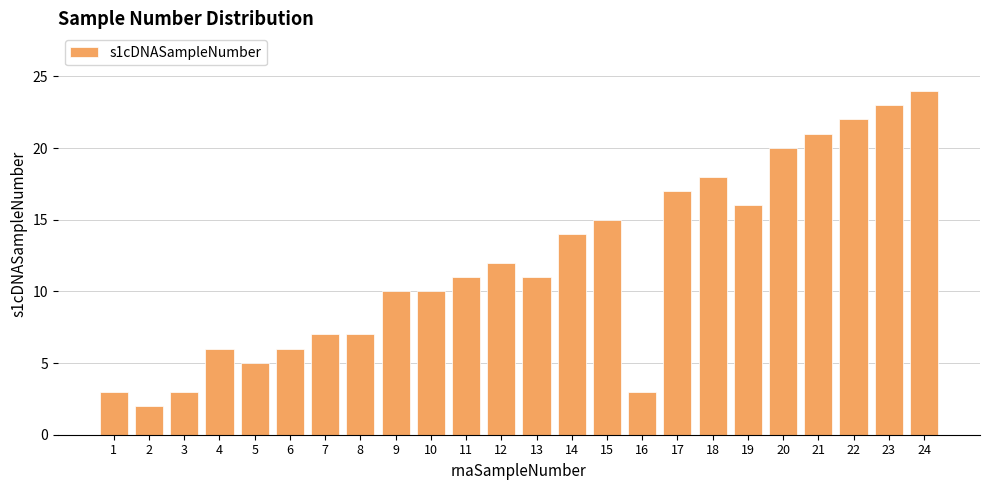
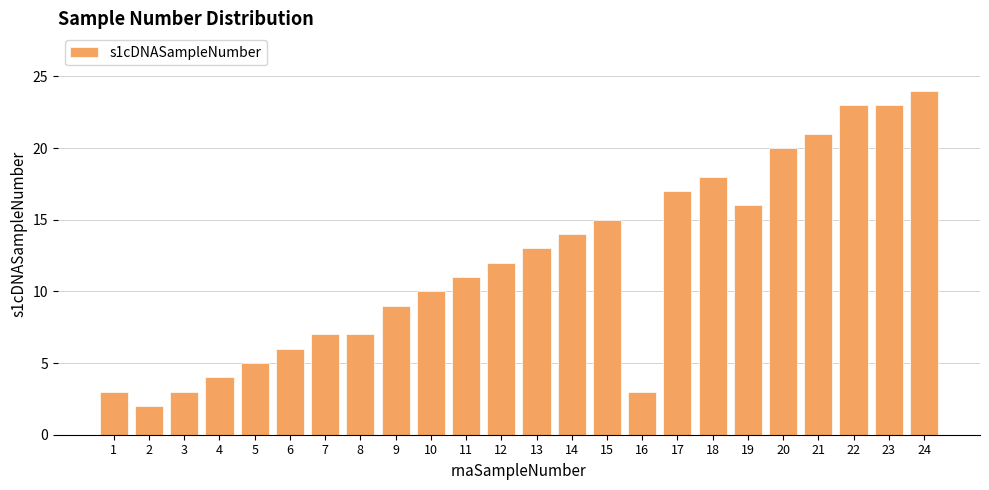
  {
    "1": 3,
    "2": 2,
    "3": 3,
-   "4": 6,
+   "4": 4,
    "5": 5,
    "6": 6,
    "7": 7,
    "8": 7,
-   "9": 10,
+   "9": 9,
    "10": 10,
    "11": 11,
    "12": 12,
-   "13": 11,
+   "13": 13,
    "14": 14,
    "15": 15,
    "16": 3,
    "17": 17,
    "18": 18,
    "19": 16,
    "20": 20,
    "21": 21,
-   "22": 22,
+   "22": 23,
    "23": 23,
    "24": 24
  }
